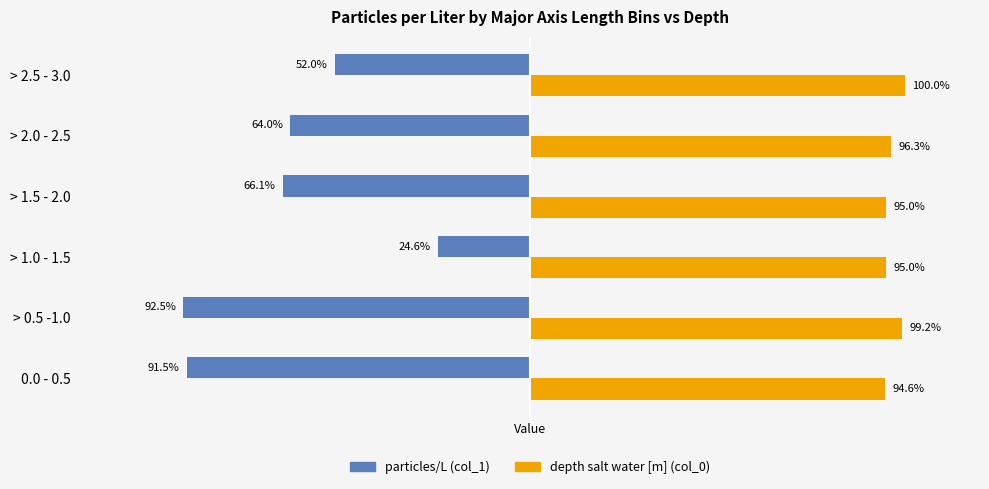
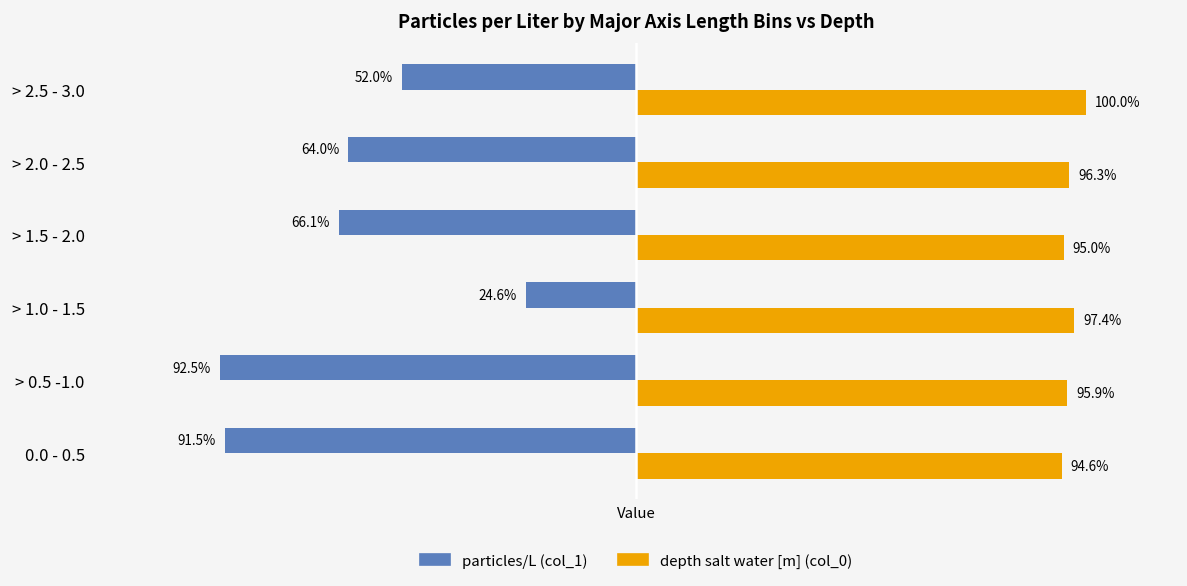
  {
    "depth salt water [m] (col_0)": {
      "> 2.5 - 3.0": "100.0%",
      "> 2.0 - 2.5": "96.3%",
      "> 1.5 - 2.0": "95.0%",
-     "> 1.0 - 1.5": "95.0%",
-     "> 0.5 -1.0": "99.2%",
+     "> 1.0 - 1.5": "97.4%",
+     "> 0.5 -1.0": "95.9%",
      "0.0 - 0.5": "94.6%"
    }
  }
